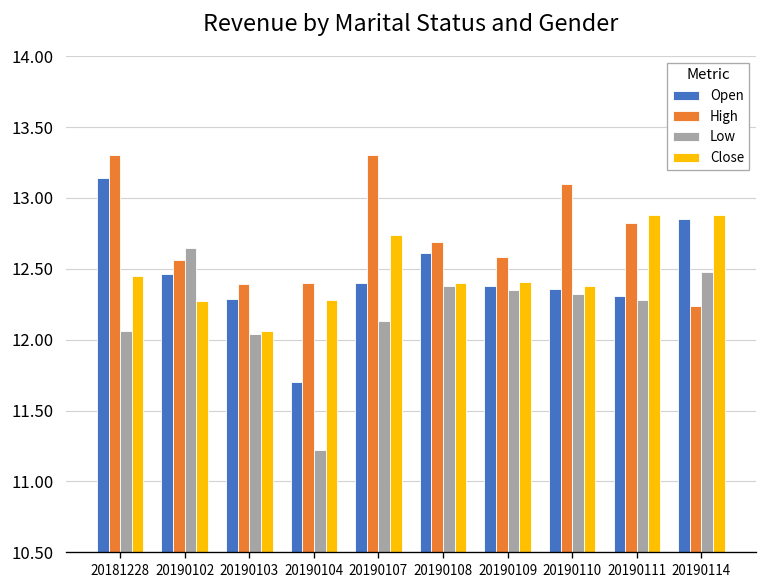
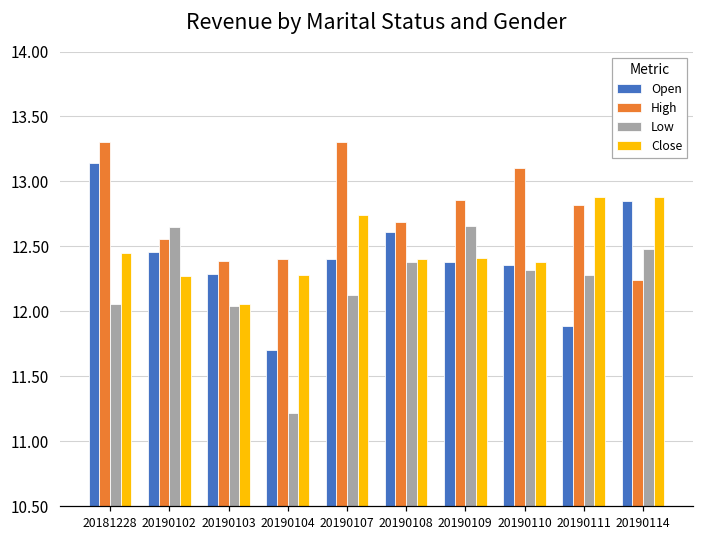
  {
    "Open": {
      "20181228": 13.14,
      "20190102": 12.46,
      "20190103": 12.29,
      "20190104": 11.70,
      "20190107": 12.40,
      "20190108": 12.61,
      "20190109": 12.38,
      "20190110": 12.36,
-     "20190111": 12.31,
+     "20190111": 11.89,
      "20190114": 12.85
    },
    "High": {
      "20181228": 13.30,
      "20190102": 12.56,
      "20190103": 12.39,
      "20190104": 12.40,
      "20190107": 13.30,
      "20190108": 12.69,
-     "20190109": 12.58,
+     "20190109": 12.86,
      "20190110": 13.10,
      "20190111": 12.82,
      "20190114": 12.24
    },
    "Low": {
      "20181228": 12.06,
      "20190102": 12.65,
      "20190103": 12.04,
      "20190104": 11.22,
      "20190107": 12.13,
      "20190108": 12.38,
-     "20190109": 12.35,
+     "20190109": 12.66,
      "20190110": 12.32,
      "20190111": 12.28,
      "20190114": 12.48
    },
    "Close": {
      "20181228": 12.45,
      "20190102": 12.27,
      "20190103": 12.06,
      "20190104": 12.28,
      "20190107": 12.74,
      "20190108": 12.40,
      "20190109": 12.41,
      "20190110": 12.38,
      "20190111": 12.88,
      "20190114": 12.88
    }
  }
